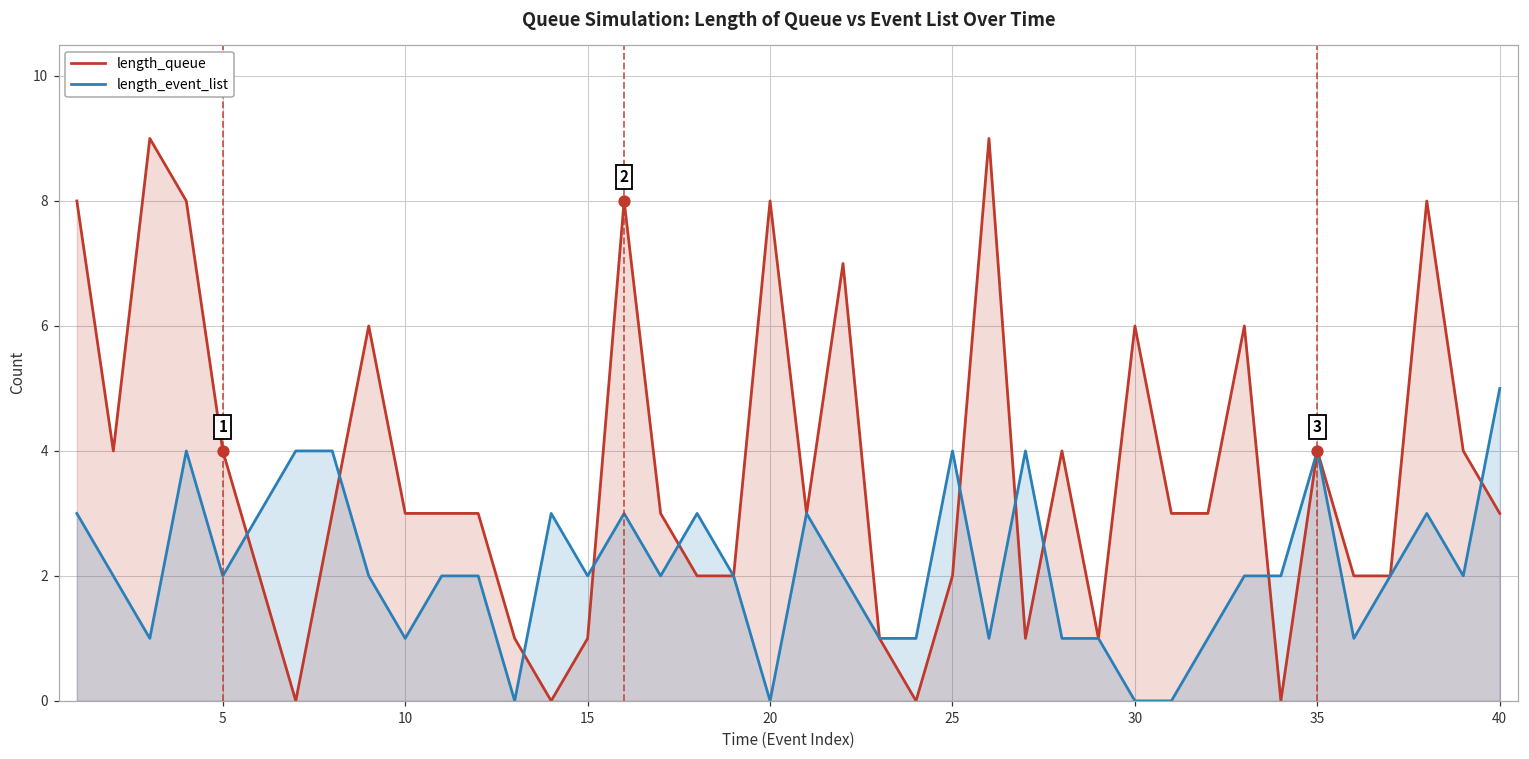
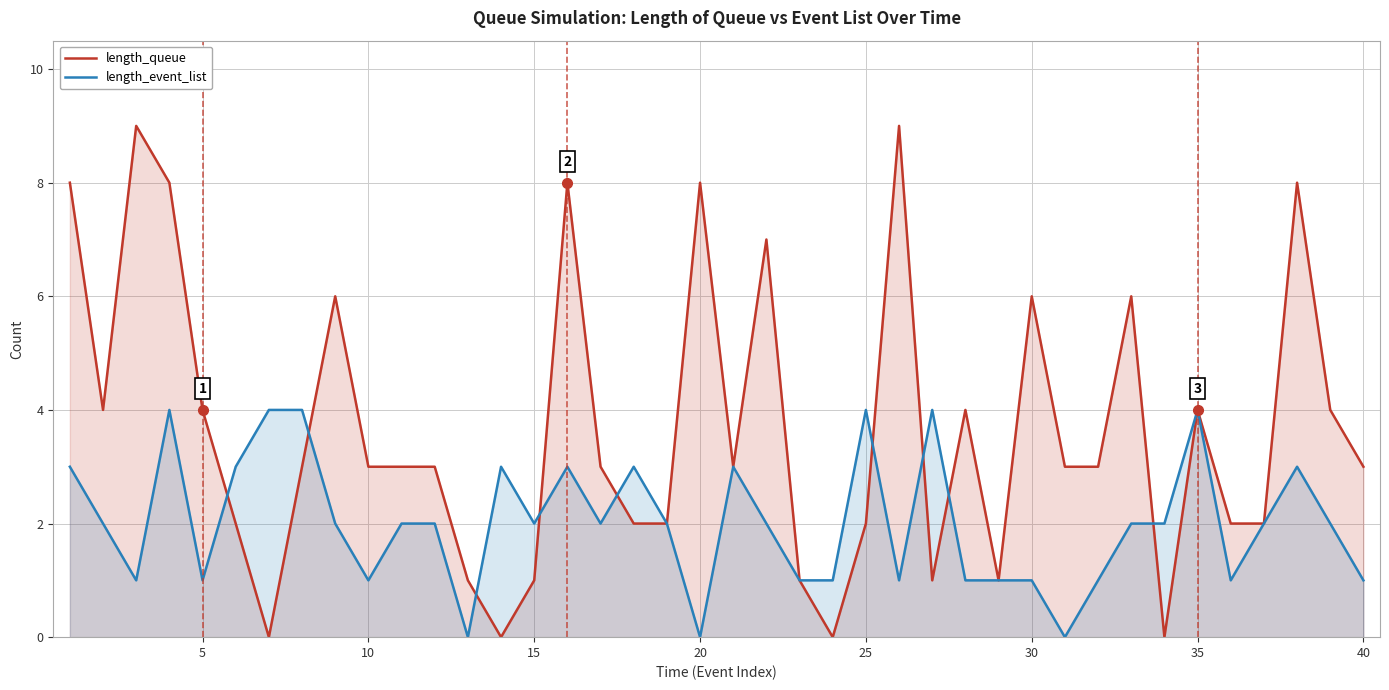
  {
    "length_event_list": {
-     "5": 2,
+     "5": 1,
      "10": 1,
      "15": 2,
      "20": 0,
      "25": 4,
-     "30": 0,
-     "40": 5
+     "30": 1,
+     "40": 1
    }
  }
